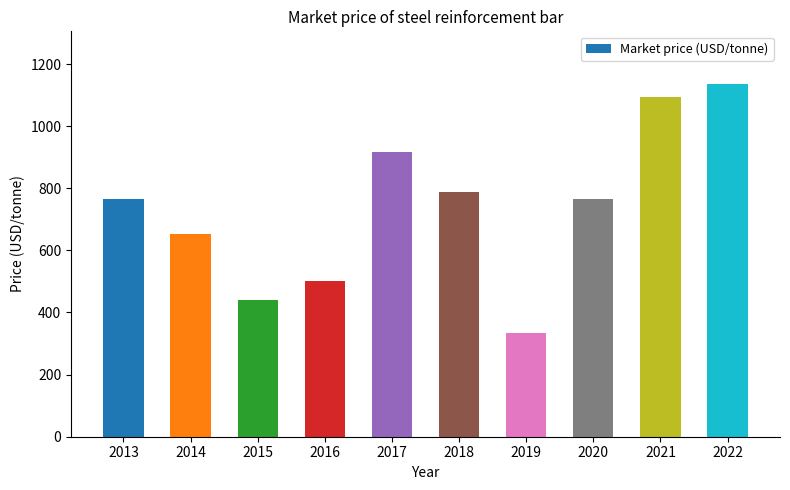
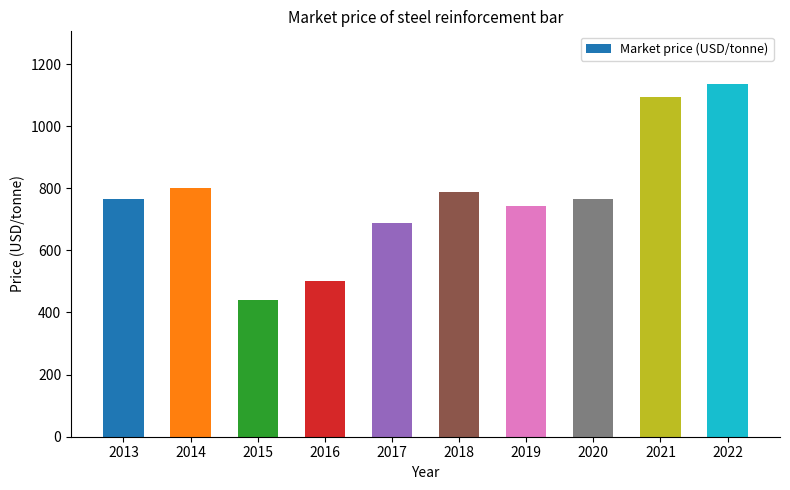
  {
    "2013": 770,
-   "2014": 650,
+   "2014": 800,
    "2015": 440,
    "2016": 500,
-   "2017": 920,
+   "2017": 690,
    "2018": 790,
-   "2019": 330,
+   "2019": 740,
    "2020": 770,
    "2021": 1090,
    "2022": 1140
  }
